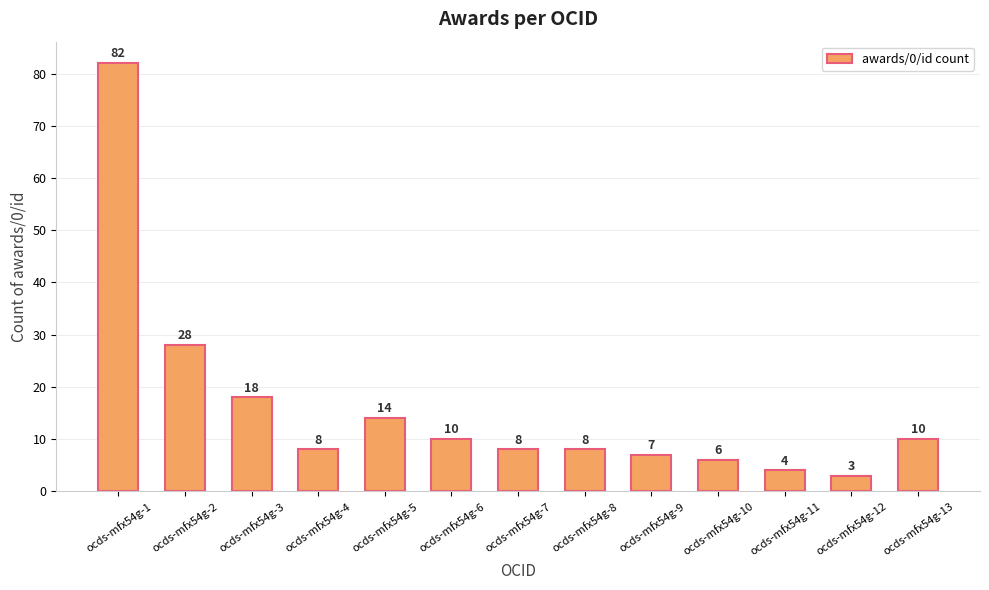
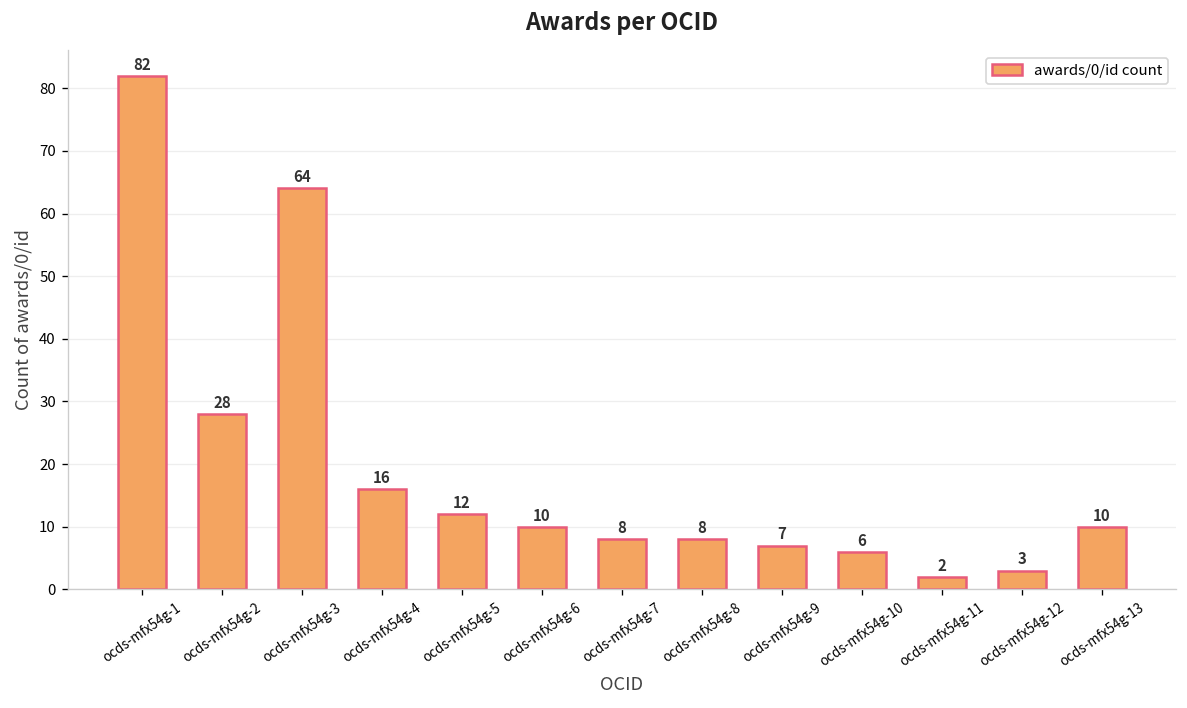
  {
    "ocds-mfx54g-1": 82,
    "ocds-mfx54g-2": 28,
-   "ocds-mfx54g-3": 18,
-   "ocds-mfx54g-4": 8,
-   "ocds-mfx54g-5": 14,
+   "ocds-mfx54g-3": 64,
+   "ocds-mfx54g-4": 16,
+   "ocds-mfx54g-5": 12,
    "ocds-mfx54g-6": 10,
    "ocds-mfx54g-7": 8,
    "ocds-mfx54g-8": 8,
    "ocds-mfx54g-9": 7,
    "ocds-mfx54g-10": 6,
-   "ocds-mfx54g-11": 4,
+   "ocds-mfx54g-11": 2,
    "ocds-mfx54g-12": 3,
    "ocds-mfx54g-13": 10
  }
